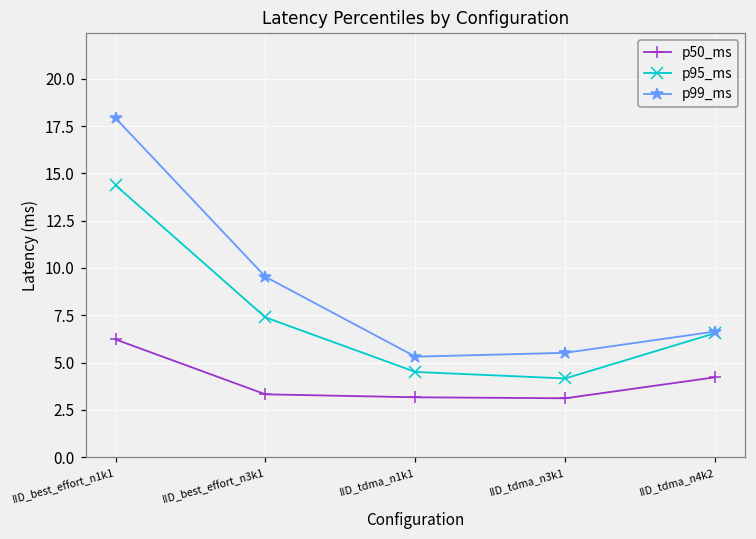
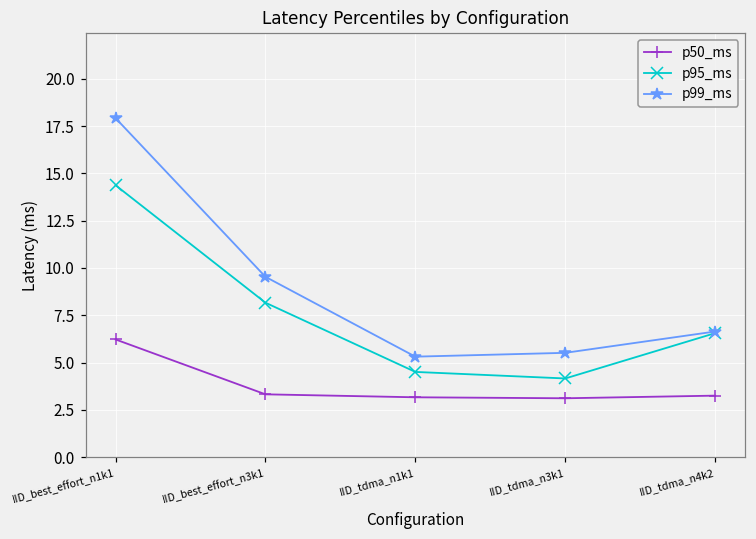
  {
    "p50_ms": {
      "IID_best_effort_n1k1": 6.2,
      "IID_best_effort_n3k1": 3.3,
      "IID_tdma_n1k1": 3.2,
      "IID_tdma_n3k1": 3.1,
-     "IID_tdma_n4k2": 4.2
+     "IID_tdma_n4k2": 3.3
    },
    "p95_ms": {
      "IID_best_effort_n1k1": 14.4,
-     "IID_best_effort_n3k1": 7.4,
+     "IID_best_effort_n3k1": 8.2,
      "IID_tdma_n1k1": 4.5,
      "IID_tdma_n3k1": 4.2
    },
    "p99_ms": {
      "IID_best_effort_n1k1": 17.9,
      "IID_best_effort_n3k1": 9.5,
      "IID_tdma_n1k1": 5.3,
      "IID_tdma_n3k1": 5.5
    }
  }
